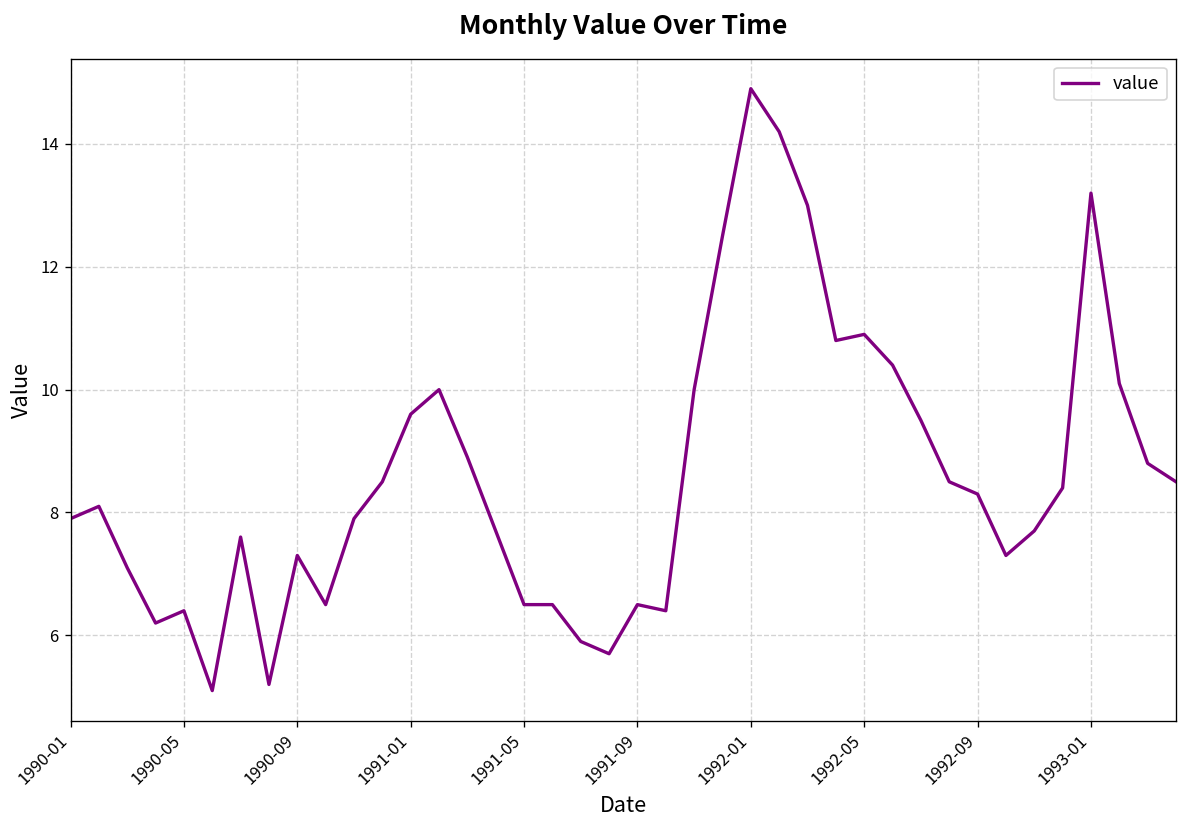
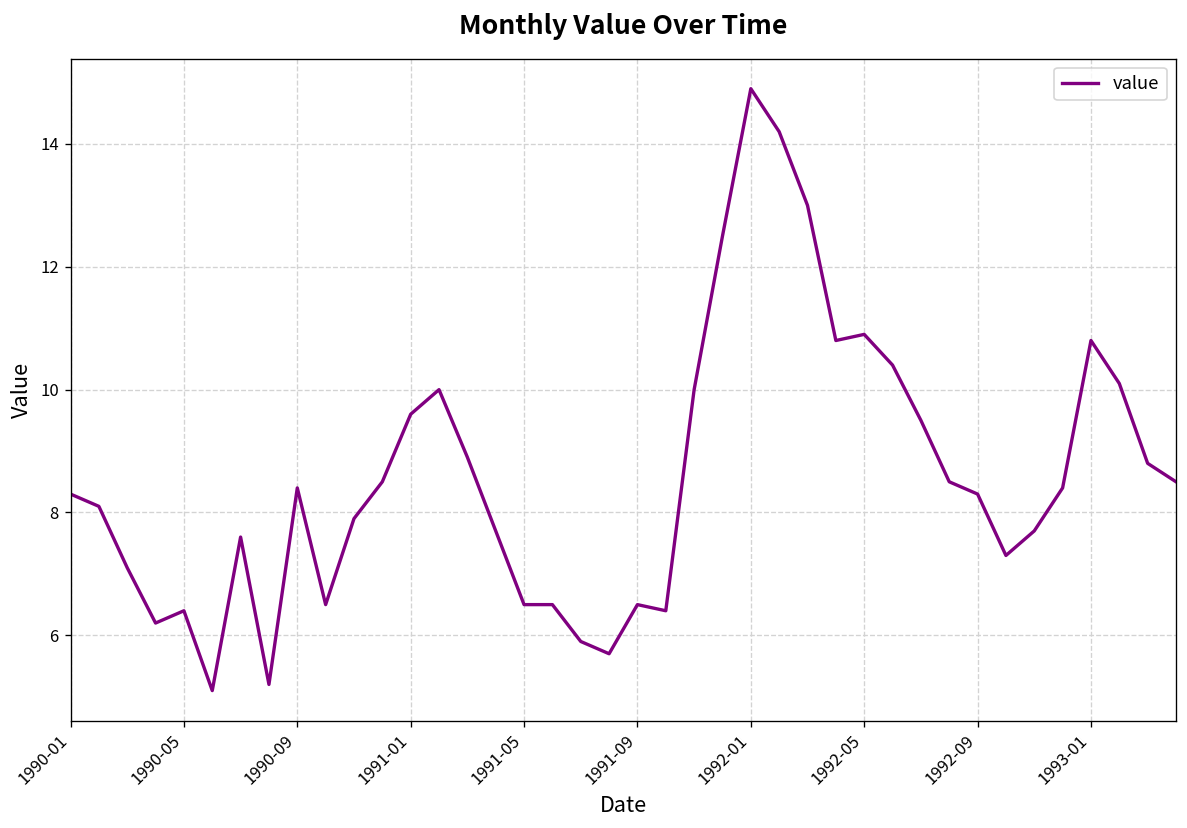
  {
-   "1990-01": 7.9,
+   "1990-01": 8.3,
    "1990-05": 6.4,
-   "1990-09": 7.3,
+   "1990-09": 8.4,
    "1991-01": 9.6,
    "1991-05": 6.5,
    "1991-09": 6.5,
    "1992-01": 14.9,
    "1992-05": 10.9,
    "1992-09": 8.3,
-   "1993-01": 13.2
+   "1993-01": 10.8
  }
